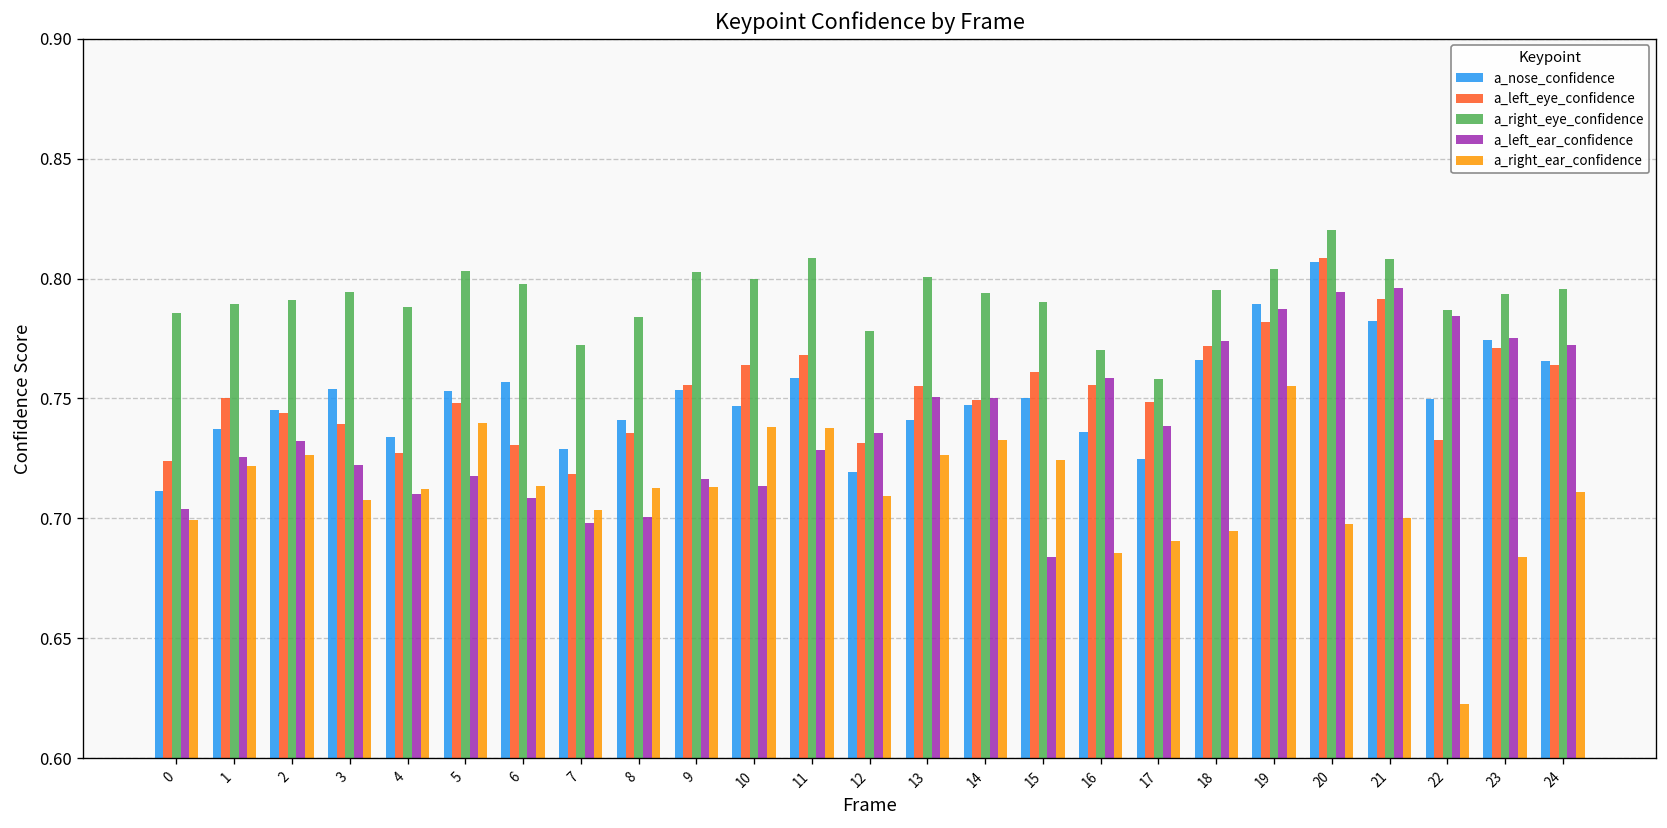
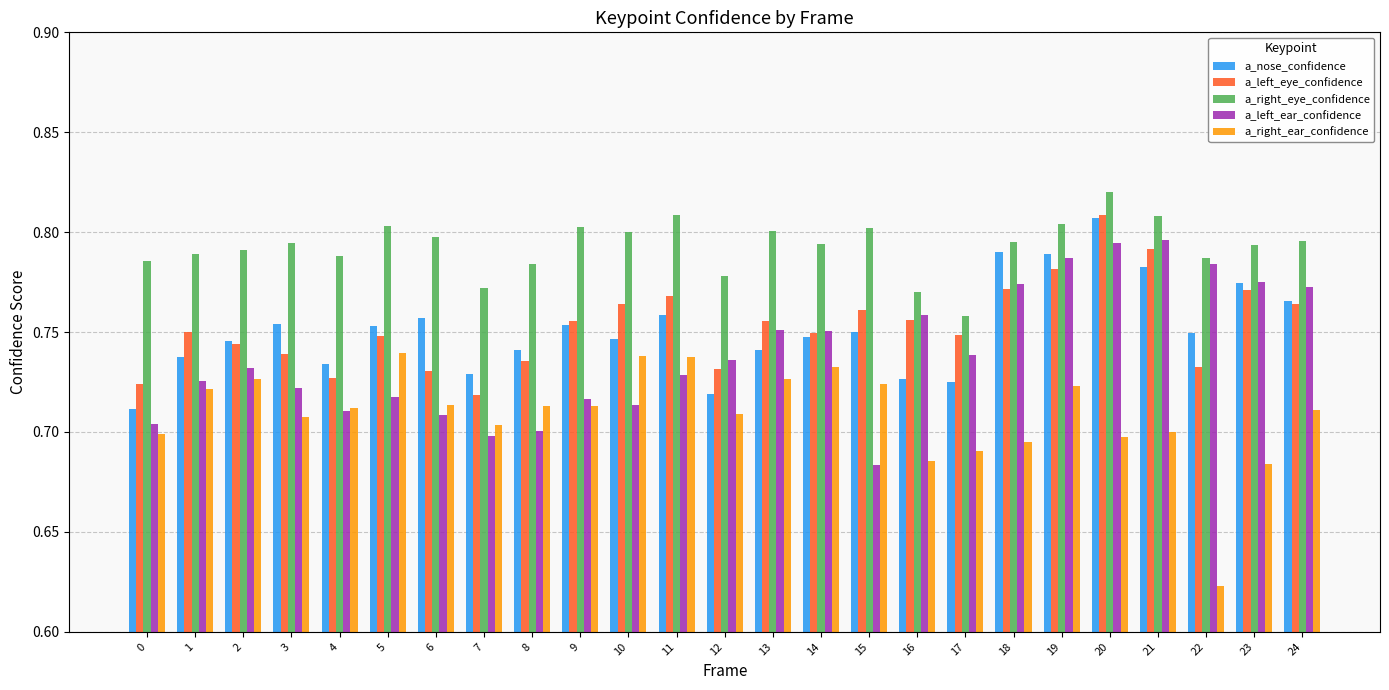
  {
    "a_nose_confidence": {
      "0": 0.712,
      "1": 0.737,
      "2": 0.745,
      "3": 0.754,
      "4": 0.734,
      "5": 0.753,
      "6": 0.757,
      "7": 0.729,
      "8": 0.741,
      "9": 0.754,
      "10": 0.747,
      "11": 0.758,
      "12": 0.719,
      "13": 0.741,
      "14": 0.747,
      "15": 0.750,
-     "16": 0.736,
+     "16": 0.726,
      "17": 0.725,
-     "18": 0.766,
+     "18": 0.790,
      "19": 0.789,
      "20": 0.807,
      "21": 0.782,
      "22": 0.750,
      "23": 0.775,
      "24": 0.766
    },
    "a_left_eye_confidence": {
      "0": 0.724,
      "1": 0.750,
      "2": 0.744,
      "3": 0.739,
      "4": 0.727,
      "5": 0.748,
      "6": 0.730,
      "7": 0.719,
      "8": 0.736,
      "9": 0.756,
      "10": 0.764,
      "11": 0.768,
      "12": 0.731,
      "13": 0.755,
      "14": 0.749,
      "15": 0.761,
      "16": 0.756,
      "17": 0.749,
      "18": 0.772,
      "19": 0.782,
      "20": 0.809,
      "21": 0.792,
      "22": 0.733,
      "23": 0.771,
      "24": 0.764
    },
    "a_right_eye_confidence": {
      "0": 0.786,
      "1": 0.789,
      "2": 0.791,
      "3": 0.795,
      "4": 0.788,
      "5": 0.803,
      "6": 0.798,
      "7": 0.772,
      "8": 0.784,
      "9": 0.803,
      "10": 0.800,
      "11": 0.809,
      "12": 0.778,
      "13": 0.801,
      "14": 0.794,
-     "15": 0.790,
+     "15": 0.802,
      "16": 0.770,
      "17": 0.758,
      "18": 0.795,
      "19": 0.804,
      "20": 0.820,
      "21": 0.808,
      "22": 0.787,
      "23": 0.794,
      "24": 0.796
    },
    "a_left_ear_confidence": {
      "0": 0.704,
      "1": 0.726,
      "2": 0.732,
      "3": 0.722,
      "4": 0.710,
      "5": 0.718,
      "6": 0.709,
      "7": 0.698,
      "8": 0.700,
      "9": 0.717,
      "10": 0.713,
      "11": 0.729,
      "12": 0.736,
      "13": 0.751,
      "14": 0.750,
      "15": 0.684,
      "16": 0.759,
      "17": 0.739,
      "18": 0.774,
      "19": 0.787,
      "20": 0.795,
      "21": 0.796,
      "22": 0.784,
      "23": 0.775,
      "24": 0.772
    },
    "a_right_ear_confidence": {
      "0": 0.699,
      "1": 0.722,
      "2": 0.726,
      "3": 0.708,
      "4": 0.712,
      "5": 0.740,
      "6": 0.713,
      "7": 0.703,
      "8": 0.713,
      "9": 0.713,
      "10": 0.738,
      "11": 0.738,
      "12": 0.709,
      "13": 0.726,
      "14": 0.733,
      "15": 0.724,
      "16": 0.685,
      "17": 0.691,
      "18": 0.695,
-     "19": 0.755,
+     "19": 0.723,
      "20": 0.698,
      "21": 0.700,
      "22": 0.623,
      "23": 0.684,
      "24": 0.711
    }
  }
